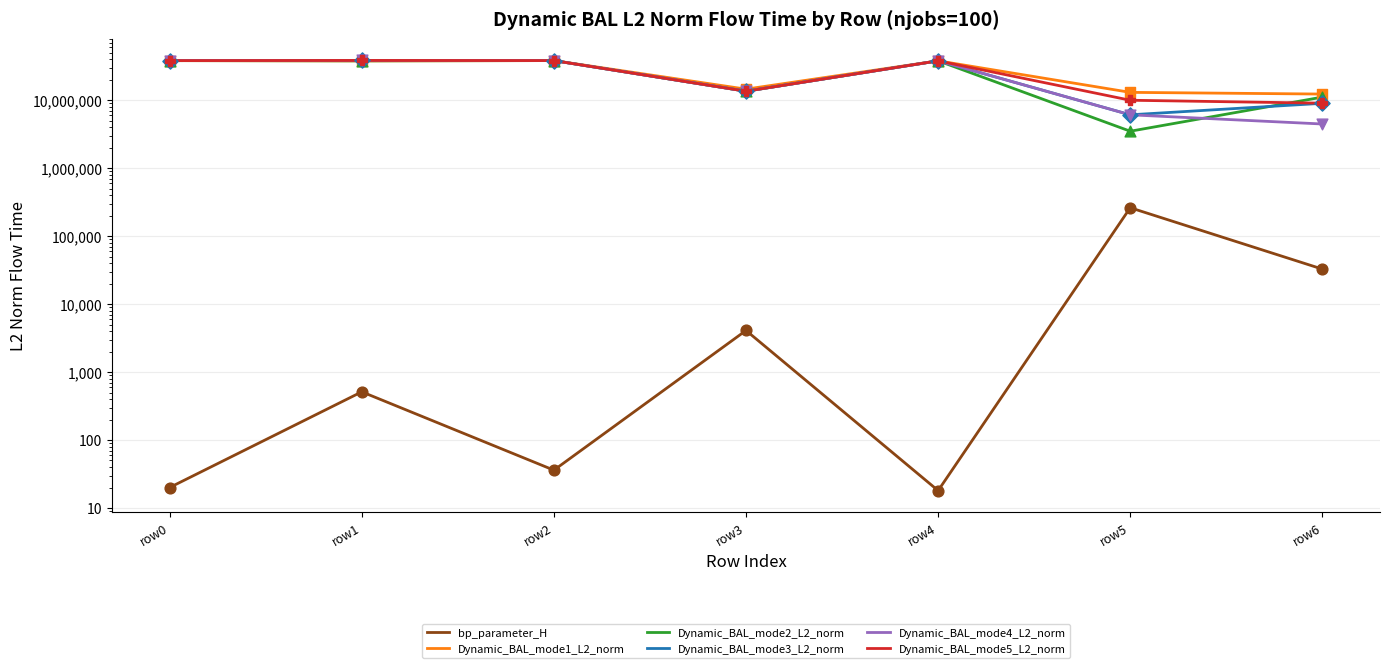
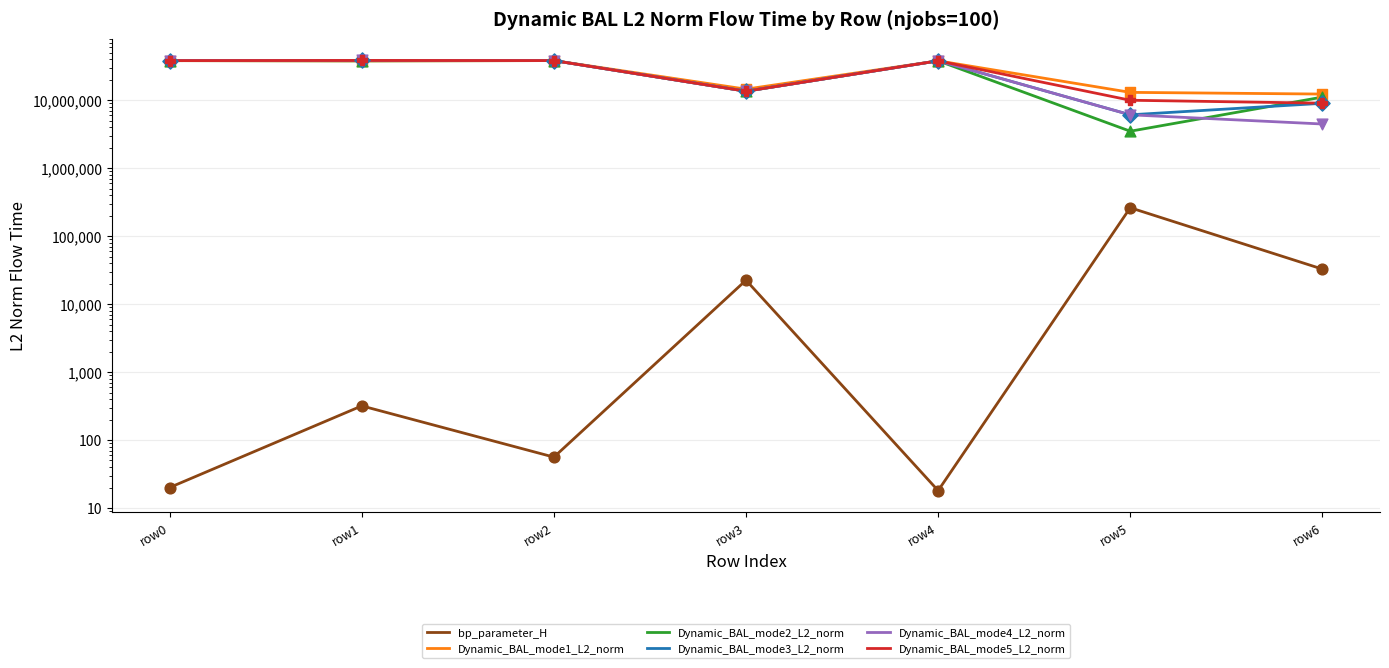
  {
    "bp_parameter_H": {
      "row0": "20",
-     "row1": "500",
-     "row2": "40",
-     "row3": "4,000",
+     "row1": "300",
+     "row2": "60",
+     "row3": "22,000",
      "row4": "18",
      "row5": "260,000",
      "row6": "30,000"
    },
    "Dynamic_BAL_mode1_L2_norm": {
      "row5": "13,000,000",
      "row6": "12,000,000"
    },
    "Dynamic_BAL_mode2_L2_norm": {
      "row5": "4,000,000",
      "row6": "11,000,000"
    },
    "Dynamic_BAL_mode4_L2_norm": {
      "row6": "4,000,000"
    },
    "Dynamic_BAL_mode5_L2_norm": {
      "row5": "10,000,000"
    }
  }
